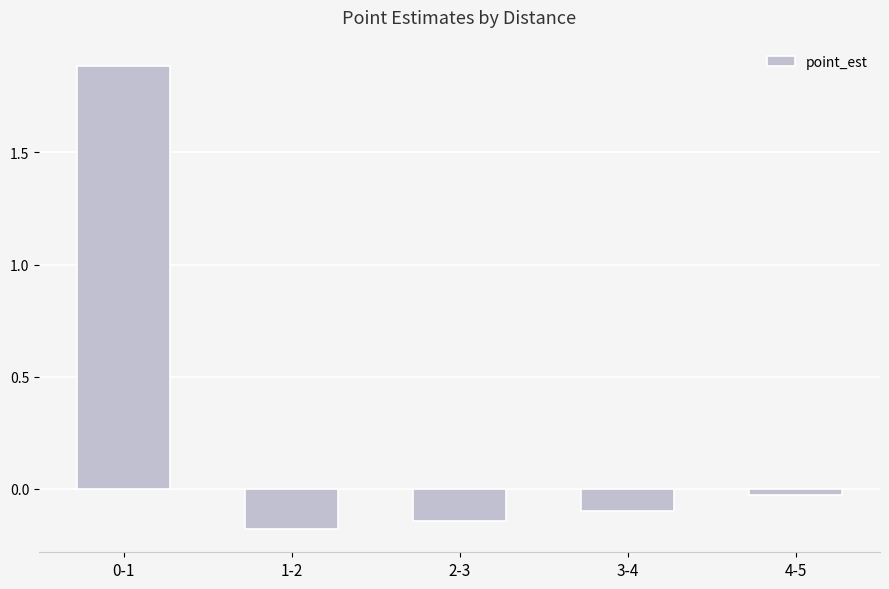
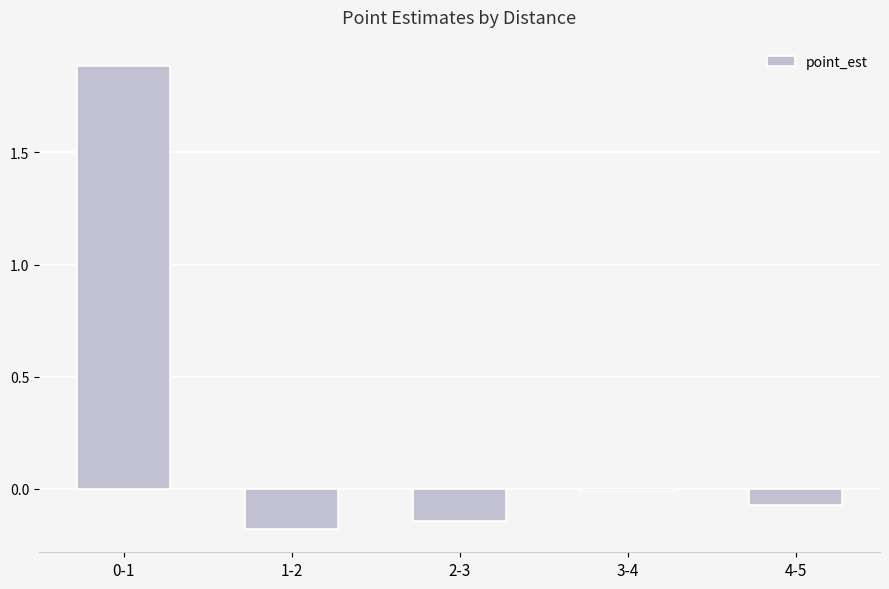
  {
    "0-1": 1.89,
    "1-2": -0.18,
    "2-3": -0.15,
-   "3-4": -0.10,
-   "4-5": -0.03
+   "3-4": -0.01,
+   "4-5": -0.07
  }
